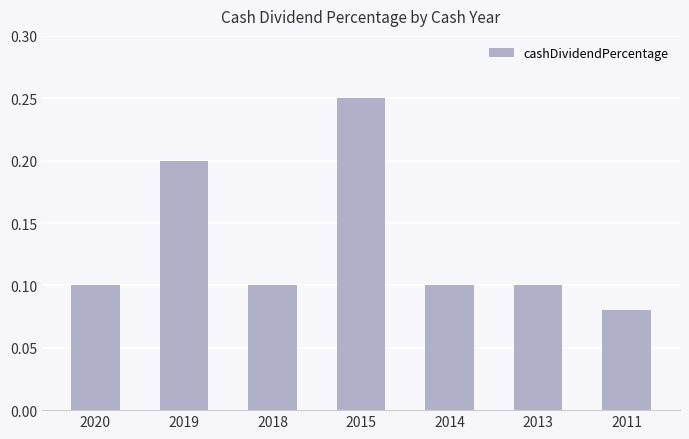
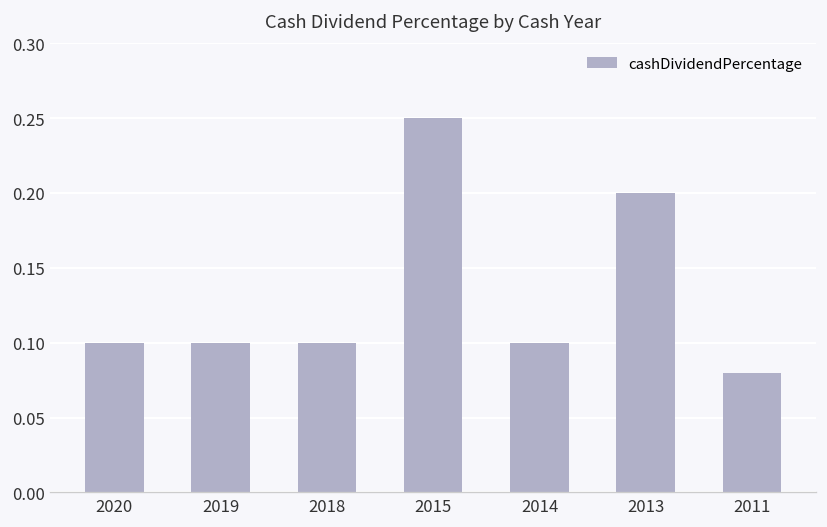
  {
    "2020": 0.1,
-   "2019": 0.2,
+   "2019": 0.1,
    "2018": 0.1,
    "2015": 0.250,
    "2014": 0.1,
-   "2013": 0.1,
+   "2013": 0.2,
    "2011": 0.080
  }
